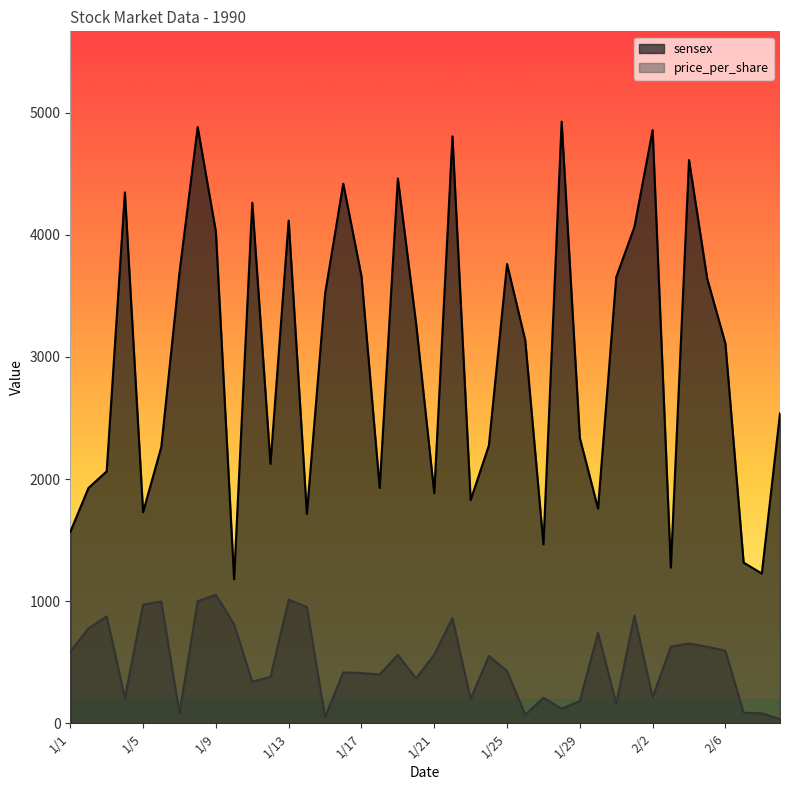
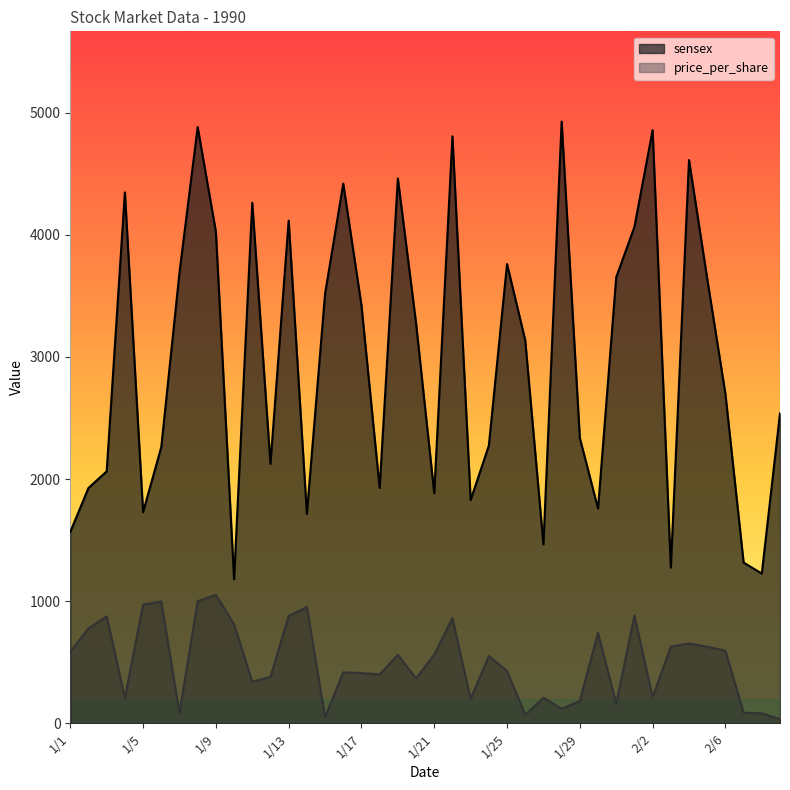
  {
    "sensex": {
      "1/1": 1570,
      "1/5": 1730,
      "1/9": 4030,
      "1/13": 4120,
-     "1/17": 3660,
+     "1/17": 3420,
      "1/21": 1880,
      "1/25": 3760,
      "1/29": 2340,
      "2/2": 4860,
-     "2/6": 3110
+     "2/6": 2700
    },
    "price_per_share": {
      "1/1": 590,
      "1/5": 970,
      "1/9": 1050,
-     "1/13": 1010,
+     "1/13": 880,
      "1/17": 410,
      "1/21": 560,
      "1/25": 430,
      "2/2": 210,
      "2/6": 590
    }
  }
